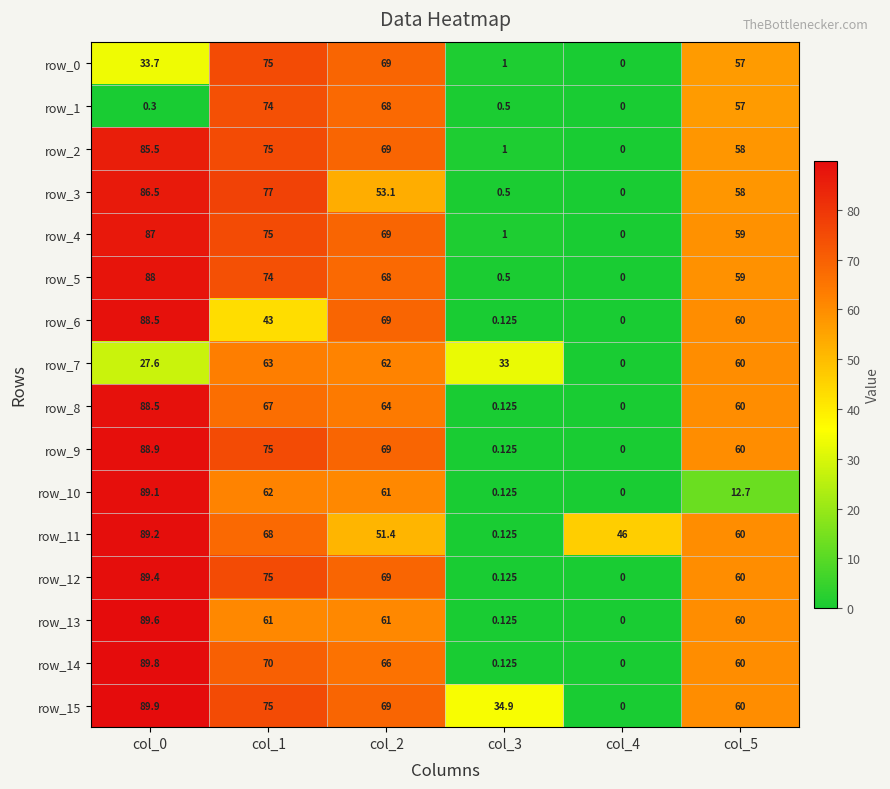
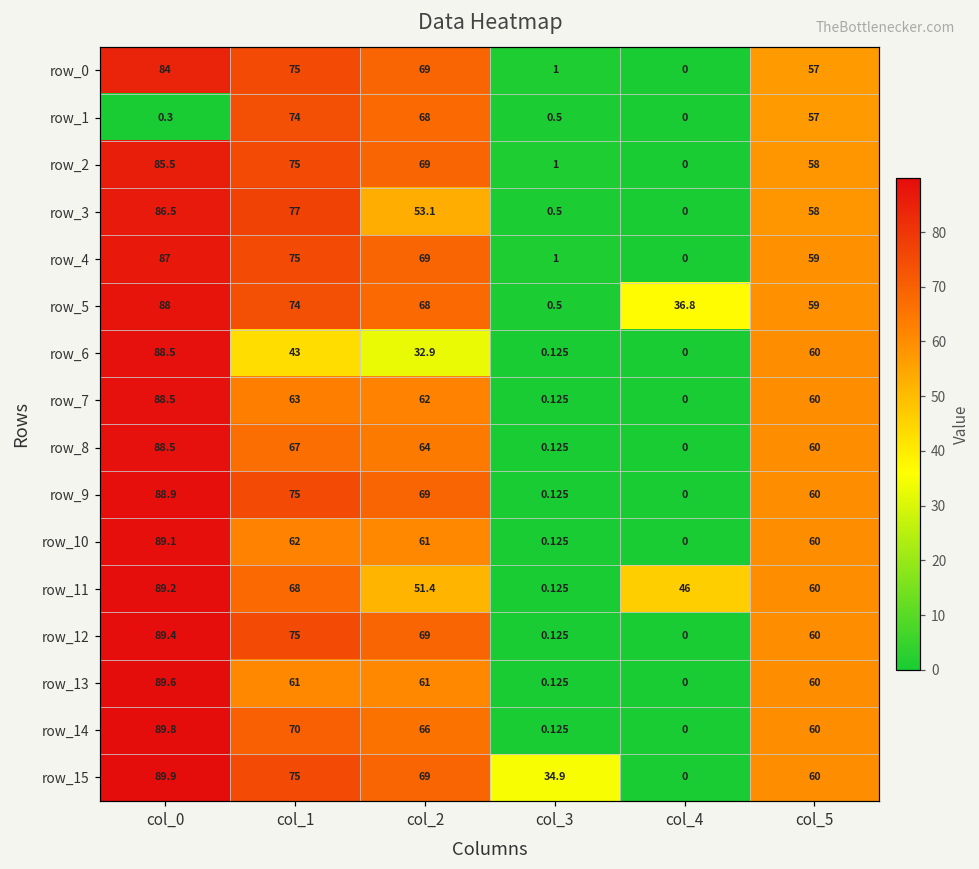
  {
    "row_0": {
-     "col_0": 33.7,
+     "col_0": 84,
      "col_1": 75,
      "col_2": 69,
      "col_3": 1,
      "col_4": 0,
      "col_5": 57
    },
    "row_1": {
      "col_0": 0.3,
      "col_1": 74,
      "col_2": 68,
      "col_3": 0.5,
      "col_4": 0,
      "col_5": 57
    },
    "row_2": {
      "col_0": 85.5,
      "col_1": 75,
      "col_2": 69,
      "col_3": 1,
      "col_4": 0,
      "col_5": 58
    },
    "row_3": {
      "col_0": 86.5,
      "col_1": 77,
      "col_2": 53.1,
      "col_3": 0.5,
      "col_4": 0,
      "col_5": 58
    },
    "row_4": {
      "col_0": 87,
      "col_1": 75,
      "col_2": 69,
      "col_3": 1,
      "col_4": 0,
      "col_5": 59
    },
    "row_5": {
      "col_0": 88,
      "col_1": 74,
      "col_2": 68,
      "col_3": 0.5,
-     "col_4": 0,
+     "col_4": 36.8,
      "col_5": 59
    },
    "row_6": {
      "col_0": 88.5,
      "col_1": 43,
-     "col_2": 69,
+     "col_2": 32.9,
      "col_3": 0.125,
      "col_4": 0,
      "col_5": 60
    },
    "row_7": {
-     "col_0": 27.6,
+     "col_0": 88.5,
      "col_1": 63,
      "col_2": 62,
-     "col_3": 33,
+     "col_3": 0.125,
      "col_4": 0,
      "col_5": 60
    },
    "row_8": {
      "col_0": 88.5,
      "col_1": 67,
      "col_2": 64,
      "col_3": 0.125,
      "col_4": 0,
      "col_5": 60
    },
    "row_9": {
      "col_0": 88.9,
      "col_1": 75,
      "col_2": 69,
      "col_3": 0.125,
      "col_4": 0,
      "col_5": 60
    },
    "row_10": {
      "col_0": 89.1,
      "col_1": 62,
      "col_2": 61,
      "col_3": 0.125,
      "col_4": 0,
-     "col_5": 12.7
+     "col_5": 60
    },
    "row_11": {
      "col_0": 89.2,
      "col_1": 68,
      "col_2": 51.4,
      "col_3": 0.125,
      "col_4": 46,
      "col_5": 60
    },
    "row_12": {
      "col_0": 89.4,
      "col_1": 75,
      "col_2": 69,
      "col_3": 0.125,
      "col_4": 0,
      "col_5": 60
    },
    "row_13": {
      "col_0": 89.6,
      "col_1": 61,
      "col_2": 61,
      "col_3": 0.125,
      "col_4": 0,
      "col_5": 60
    },
    "row_14": {
      "col_0": 89.8,
      "col_1": 70,
      "col_2": 66,
      "col_3": 0.125,
      "col_4": 0,
      "col_5": 60
    },
    "row_15": {
      "col_0": 89.9,
      "col_1": 75,
      "col_2": 69,
      "col_3": 34.9,
      "col_4": 0,
      "col_5": 60
    }
  }
